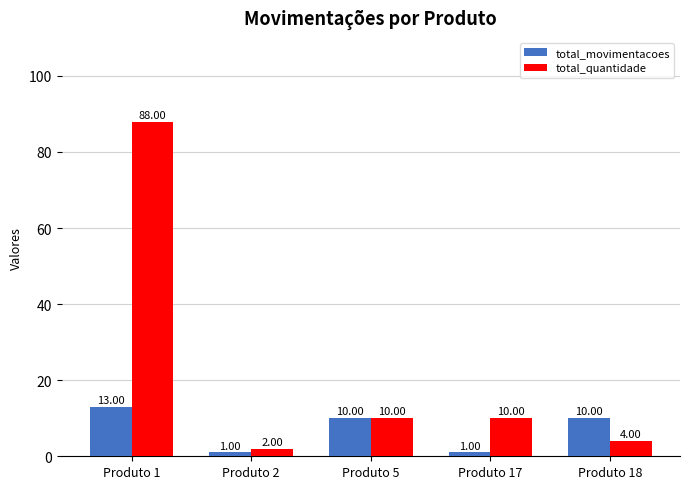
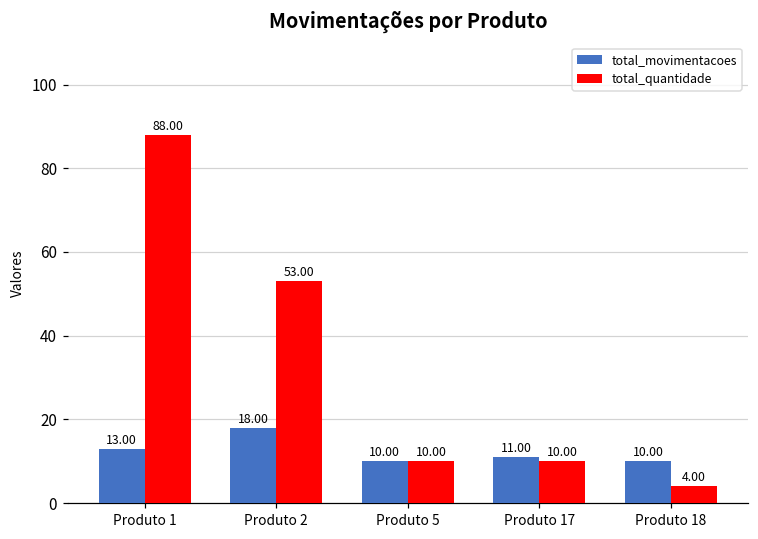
  {
    "total_movimentacoes": {
      "Produto 1": 13.00,
-     "Produto 2": 1.00,
+     "Produto 2": 18.00,
      "Produto 5": 10.00,
-     "Produto 17": 1.00,
+     "Produto 17": 11.00,
      "Produto 18": 10.00
    },
    "total_quantidade": {
      "Produto 1": 88.00,
-     "Produto 2": 2.00,
+     "Produto 2": 53.00,
      "Produto 5": 10.00,
      "Produto 17": 10.00,
      "Produto 18": 4.00
    }
  }
